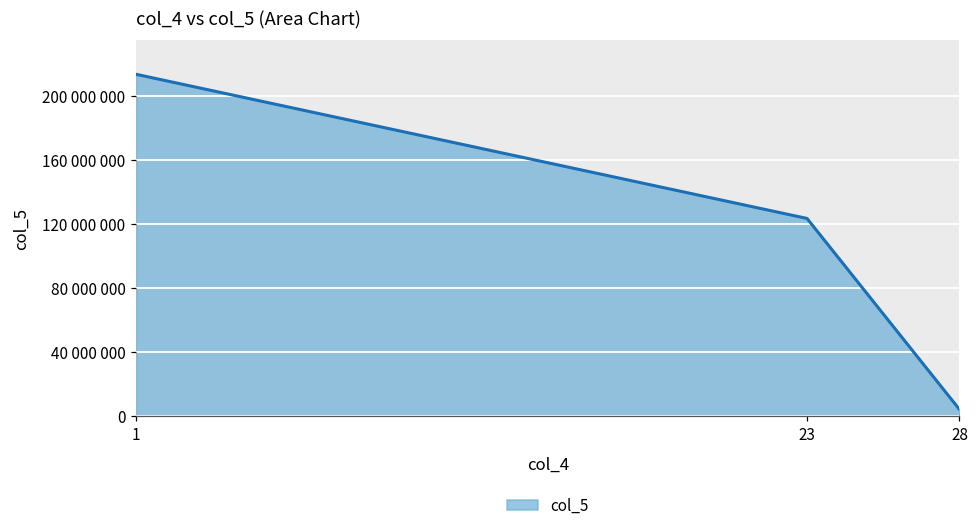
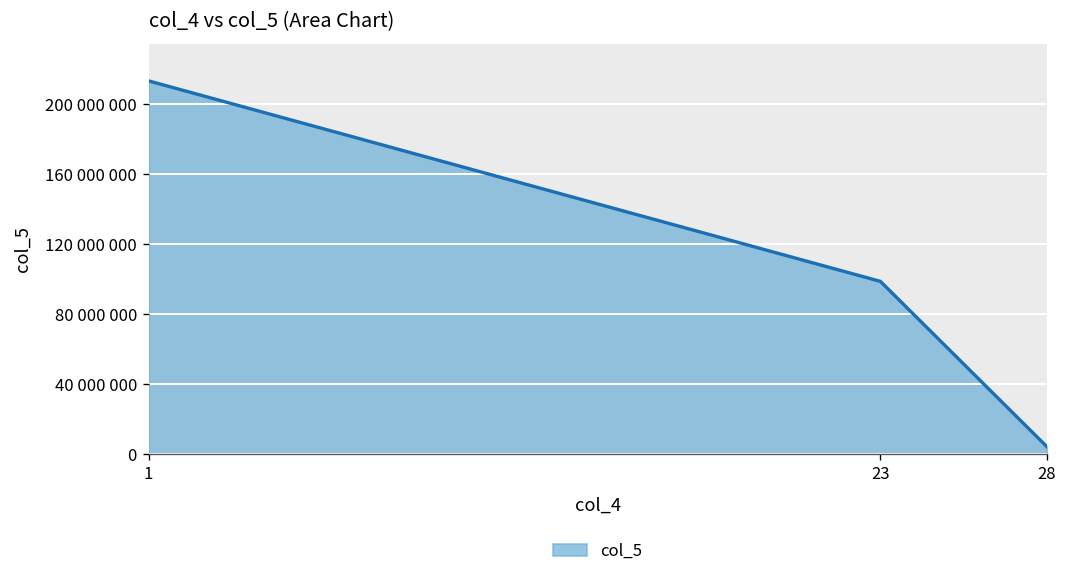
  {
    "1": 213000000,
-   "23": 123000000,
+   "23": 99000000,
    "28": 4000000
  }
